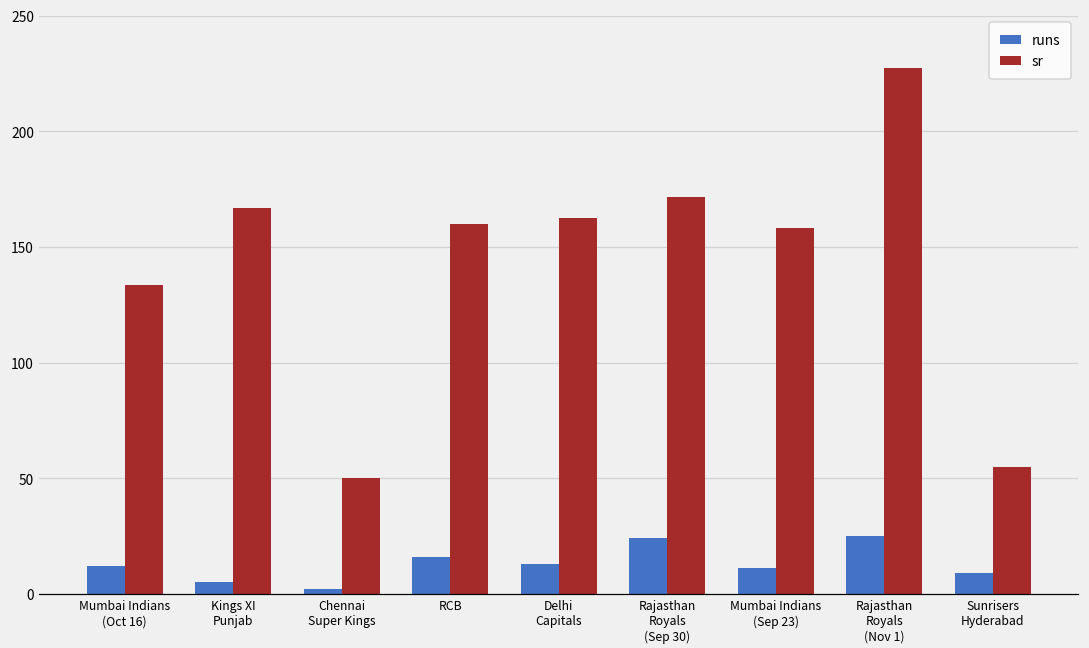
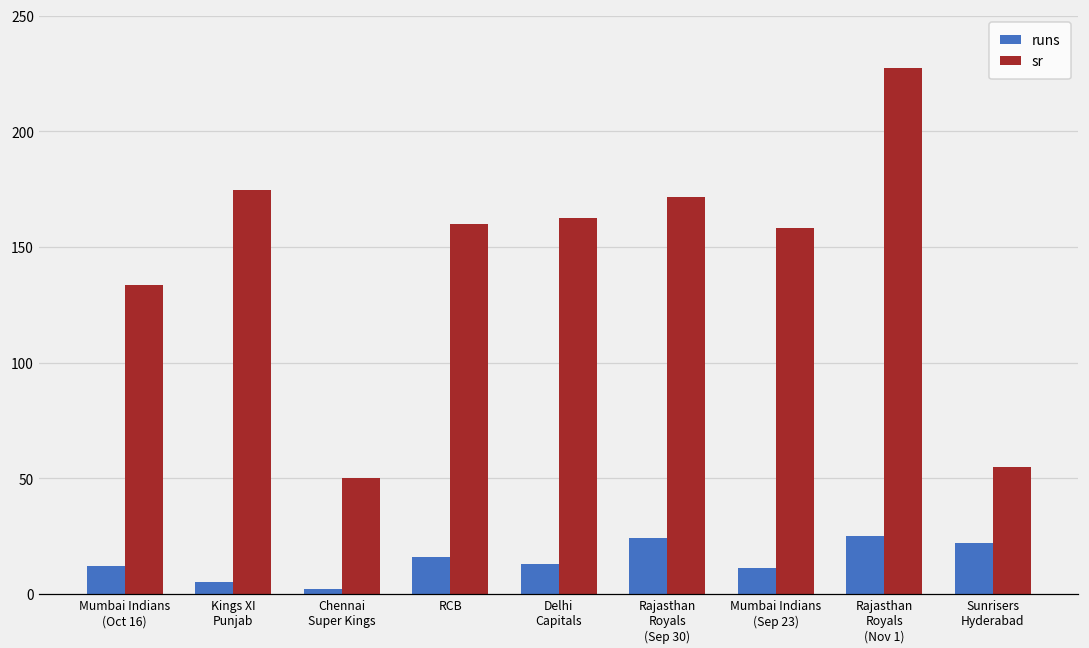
  {
    "runs": {
      "Mumbai Indians (Oct 16)": 12,
      "Kings XI Punjab": 5,
      "Chennai Super Kings": 2,
      "RCB": 16,
      "Delhi Capitals": 13,
      "Rajasthan Royals (Sep 30)": 24,
      "Mumbai Indians (Sep 23)": 11,
      "Rajasthan Royals (Nov 1)": 25,
-     "Sunrisers Hyderabad": 9
+     "Sunrisers Hyderabad": 22
    },
    "sr": {
      "Mumbai Indians (Oct 16)": 133,
-     "Kings XI Punjab": 167,
+     "Kings XI Punjab": 174,
      "Chennai Super Kings": 50,
      "RCB": 160,
      "Delhi Capitals": 163,
      "Rajasthan Royals (Sep 30)": 171,
      "Mumbai Indians (Sep 23)": 158,
      "Rajasthan Royals (Nov 1)": 227,
      "Sunrisers Hyderabad": 55
    }
  }
